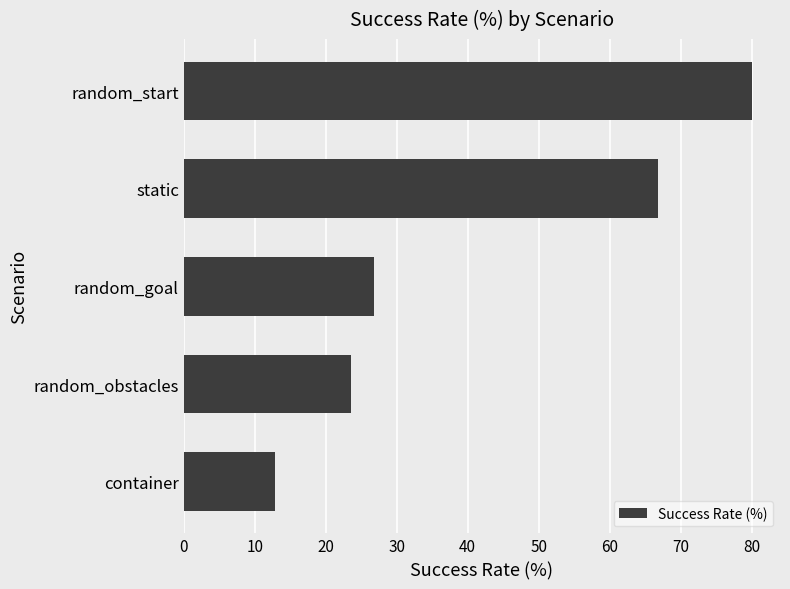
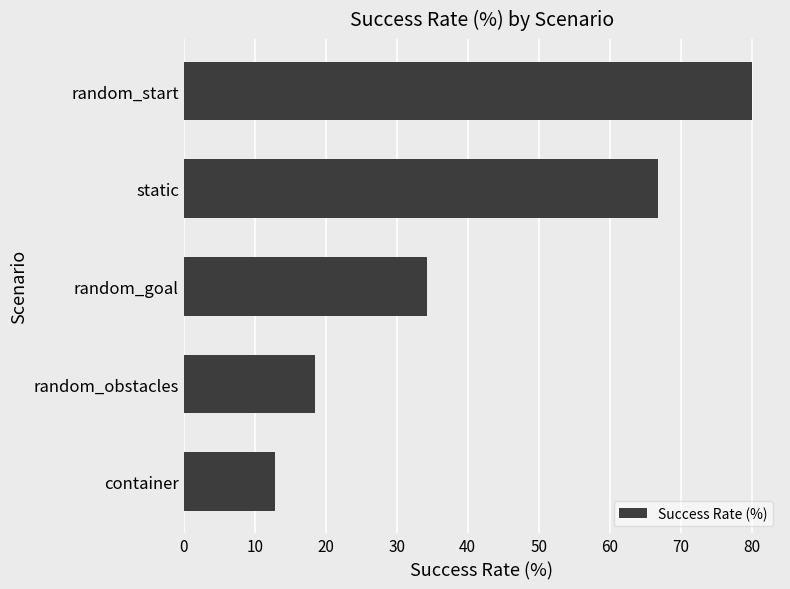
  {
    "random_start": 80,
    "static": 67,
-   "random_goal": 27,
-   "random_obstacles": 24,
+   "random_goal": 34,
+   "random_obstacles": 19,
    "container": 13
  }
